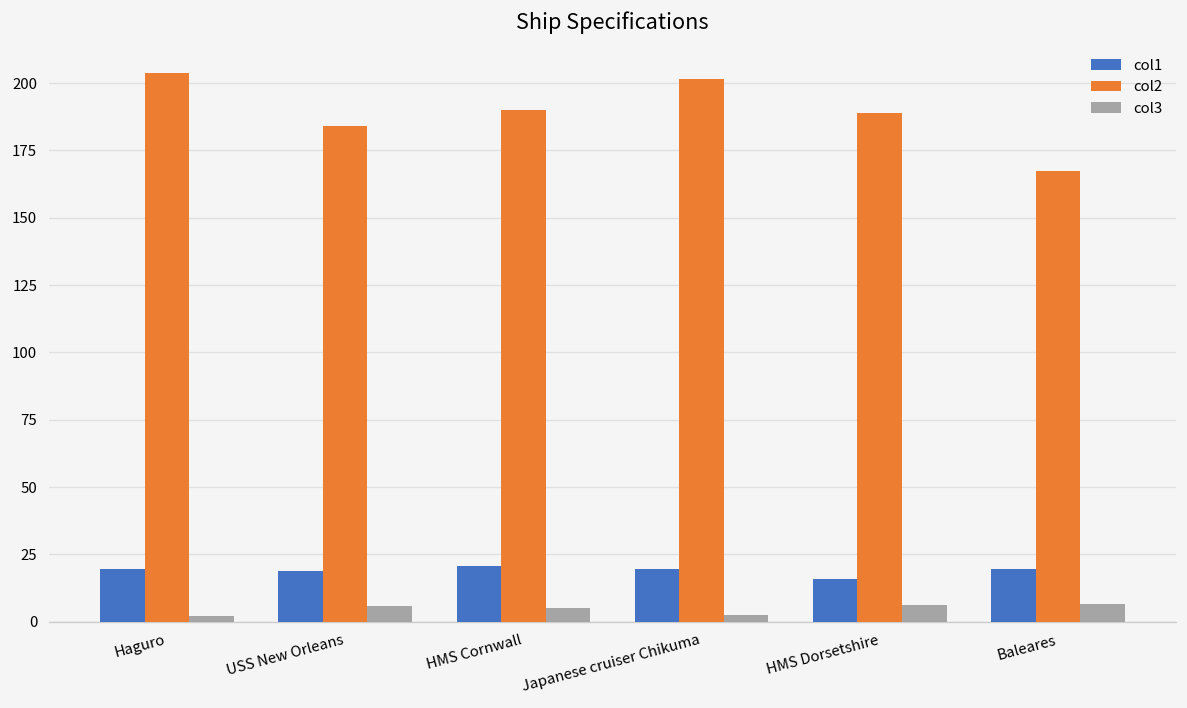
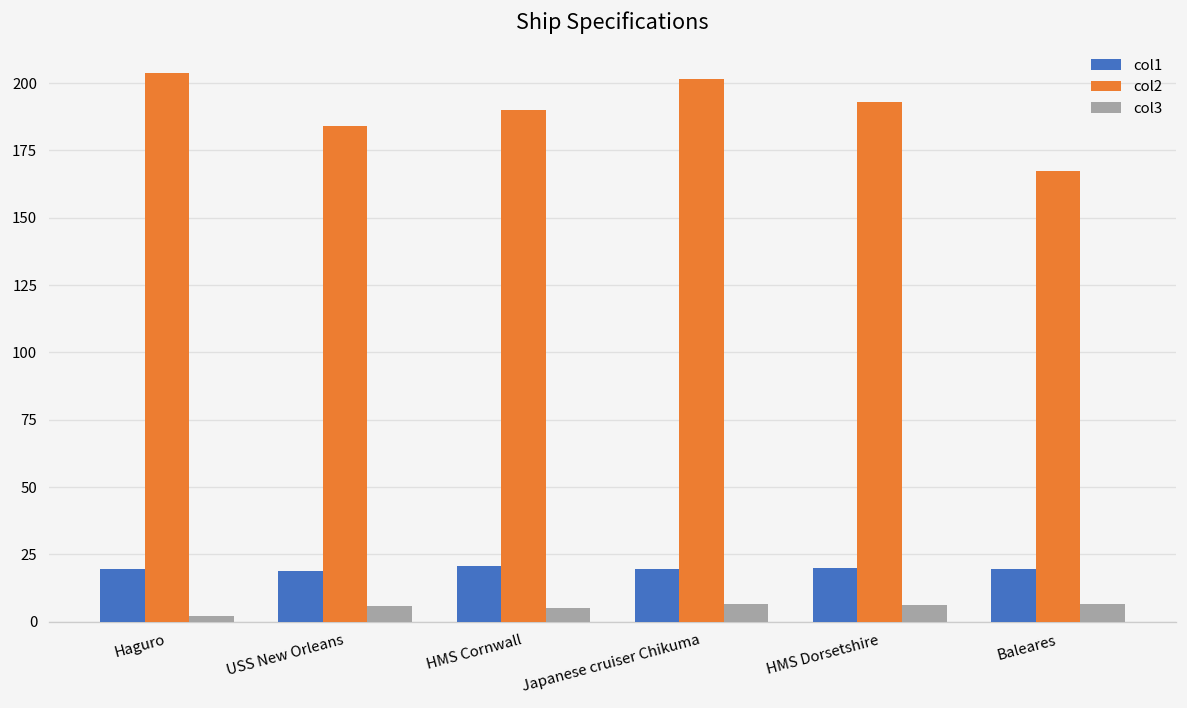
  {
    "col1": {
      "Haguro": 20,
      "USS New Orleans": 19,
      "HMS Cornwall": 21,
      "Japanese cruiser Chikuma": 19,
-     "HMS Dorsetshire": 16,
+     "HMS Dorsetshire": 20,
      "Baleares": 20
    },
    "col2": {
      "Haguro": 204,
      "USS New Orleans": 184,
      "HMS Cornwall": 190,
      "Japanese cruiser Chikuma": 202,
-     "HMS Dorsetshire": 189,
+     "HMS Dorsetshire": 193,
      "Baleares": 167
    },
    "col3": {
      "Haguro": 2,
      "USS New Orleans": 6,
      "HMS Cornwall": 5,
-     "Japanese cruiser Chikuma": 3,
+     "Japanese cruiser Chikuma": 6,
      "HMS Dorsetshire": 6,
      "Baleares": 7
    }
  }
